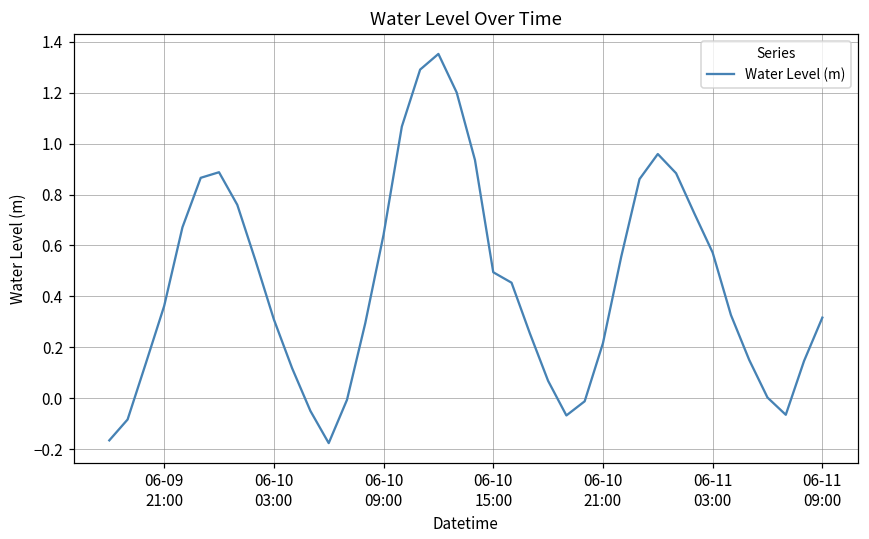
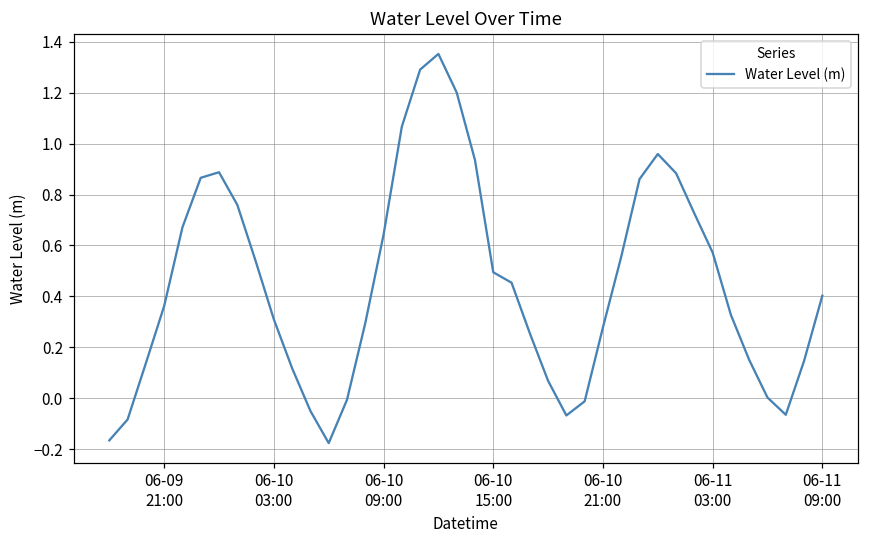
  {
    "06-09 21:00": 0.36,
    "06-10 03:00": 0.31,
    "06-10 09:00": 0.64,
    "06-10 15:00": 0.49,
-   "06-10 21:00": 0.22,
+   "06-10 21:00": 0.28,
    "06-11 03:00": 0.57,
-   "06-11 09:00": 0.32
+   "06-11 09:00": 0.40
  }
